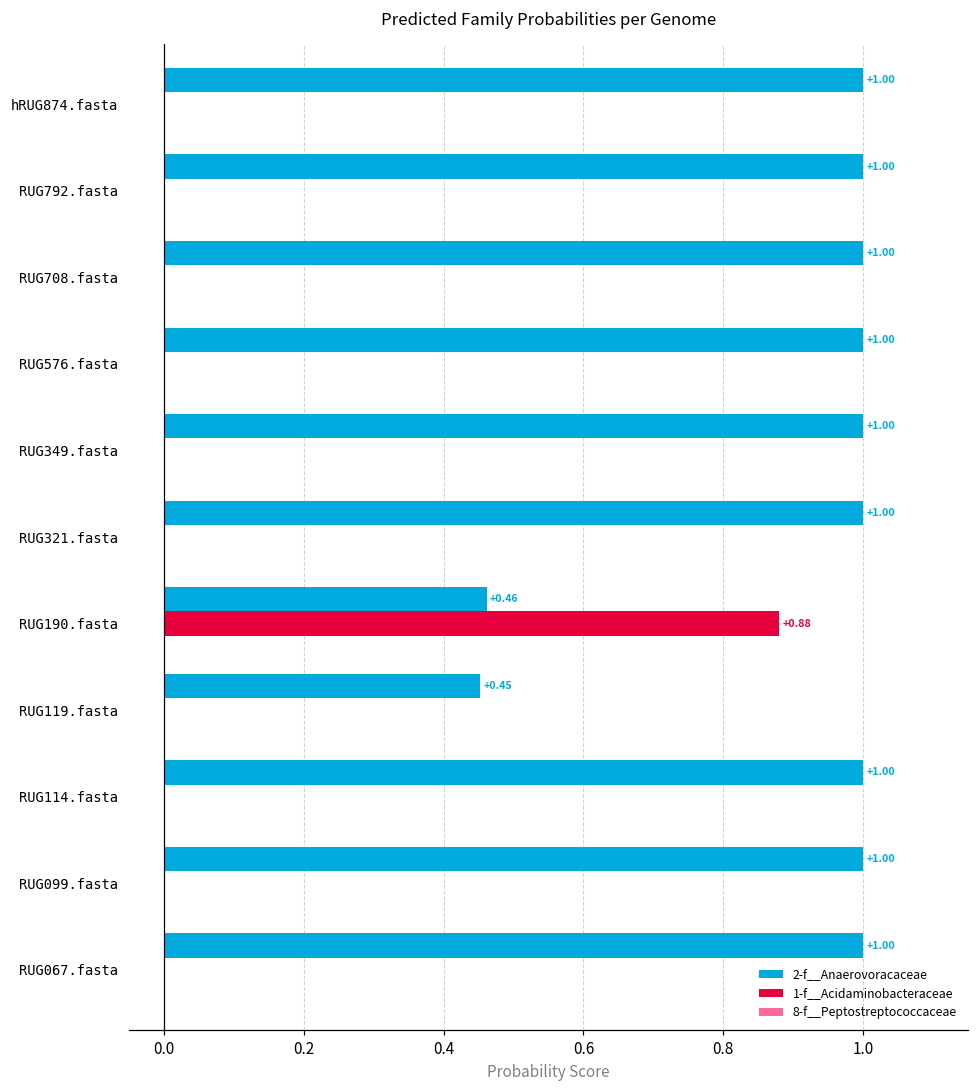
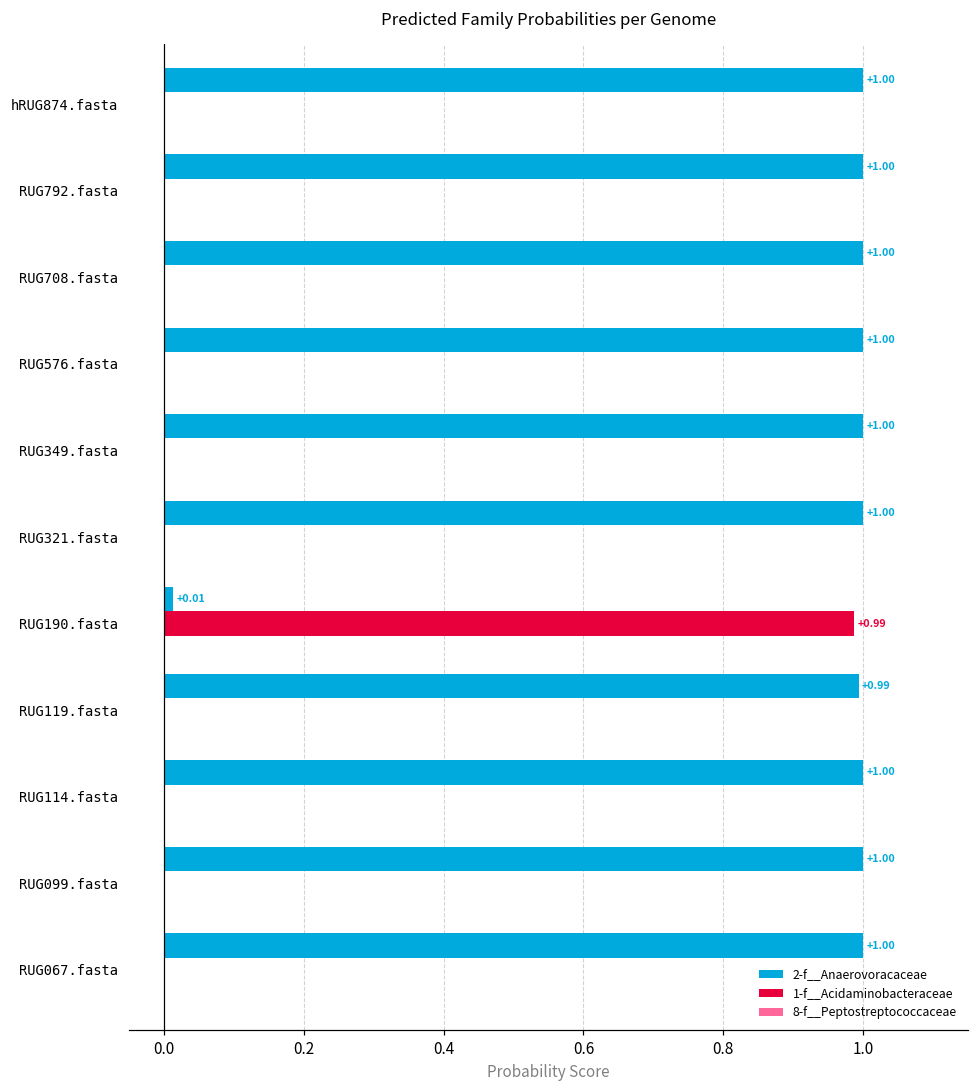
  {
    "2-f__Anaerovoracaceae": {
      "hRUG874.fasta": "+1.00",
      "RUG792.fasta": "+1.00",
      "RUG708.fasta": "+1.00",
      "RUG576.fasta": "+1.00",
      "RUG349.fasta": "+1.00",
      "RUG321.fasta": "+1.00",
-     "RUG190.fasta": "+0.46",
-     "RUG119.fasta": "+0.45",
+     "RUG190.fasta": "+0.01",
+     "RUG119.fasta": "+0.99",
      "RUG114.fasta": "+1.00",
      "RUG099.fasta": "+1.00",
      "RUG067.fasta": "+1.00"
    },
    "1-f__Acidaminobacteraceae": {
-     "RUG190.fasta": "+0.88"
+     "RUG190.fasta": "+0.99"
    },
    "8-f__Peptostreptococcaceae": {
      "RUG067.fasta": "0.00"
    }
  }
